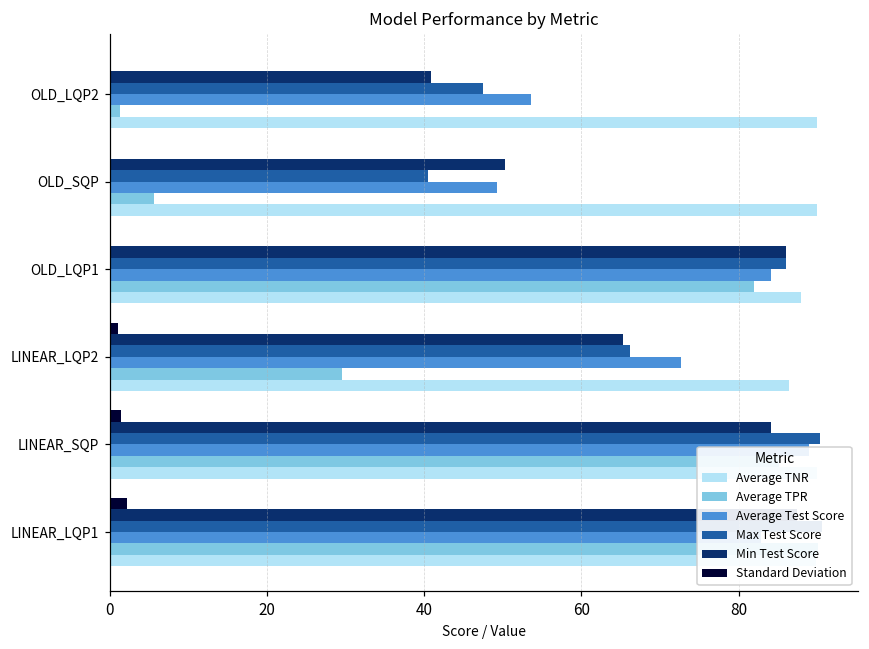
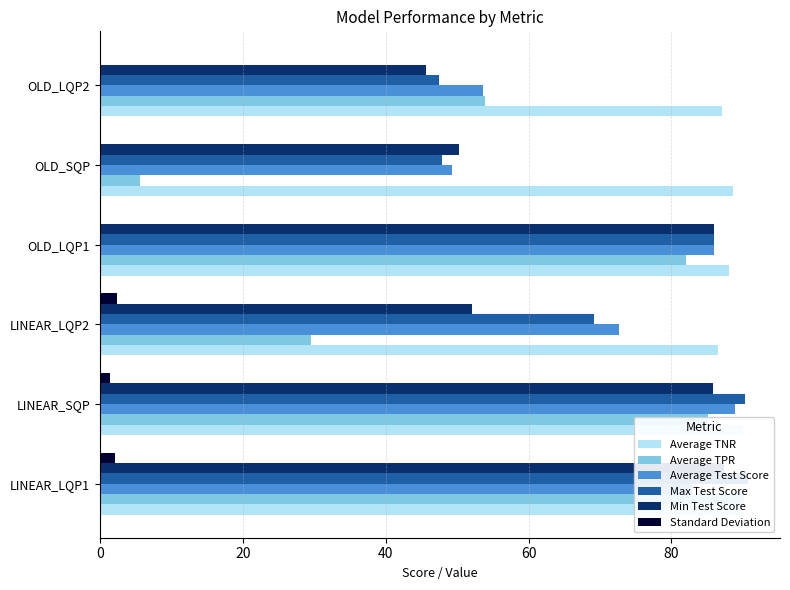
  {
    "Average TNR": {
-     "OLD_LQP2": 90,
-     "OLD_SQP": 90,
+     "OLD_LQP2": 87,
+     "OLD_SQP": 89,
      "OLD_LQP1": 88,
      "LINEAR_LQP2": 86
    },
    "Average TPR": {
-     "OLD_LQP2": 1,
+     "OLD_LQP2": 54,
      "OLD_SQP": 6,
      "OLD_LQP1": 82,
      "LINEAR_LQP2": 30
    },
    "Average Test Score": {
      "OLD_LQP2": 54,
      "OLD_SQP": 49,
-     "OLD_LQP1": 84,
+     "OLD_LQP1": 86,
      "LINEAR_LQP2": 73,
      "LINEAR_SQP": 89
    },
    "Max Test Score": {
      "OLD_LQP2": 47,
-     "OLD_SQP": 40,
+     "OLD_SQP": 48,
      "OLD_LQP1": 86,
-     "LINEAR_LQP2": 66,
+     "LINEAR_LQP2": 69,
      "LINEAR_SQP": 90
    },
    "Min Test Score": {
-     "OLD_LQP2": 41,
+     "OLD_LQP2": 46,
      "OLD_SQP": 50,
      "OLD_LQP1": 86,
-     "LINEAR_LQP2": 65,
-     "LINEAR_SQP": 84
+     "LINEAR_LQP2": 52,
+     "LINEAR_SQP": 86
    },
    "Standard Deviation": {
      "OLD_LQP2": 0,
      "OLD_SQP": 0,
      "OLD_LQP1": 0,
-     "LINEAR_LQP2": 1,
+     "LINEAR_LQP2": 2,
      "LINEAR_SQP": 1,
      "LINEAR_LQP1": 2
    }
  }
